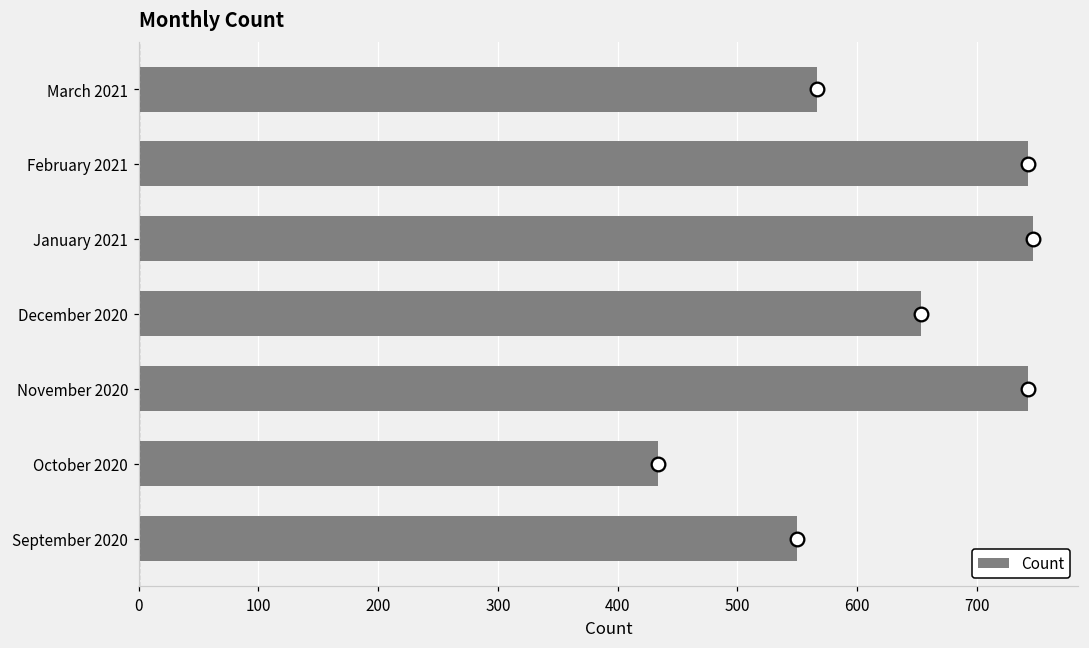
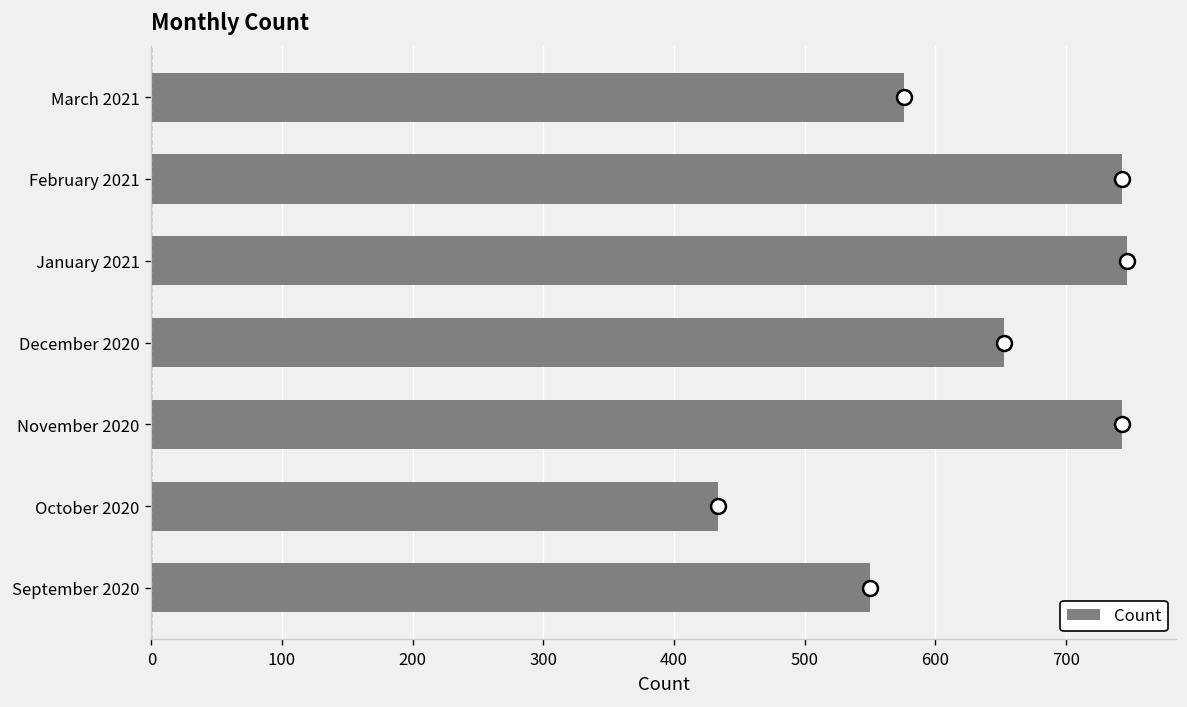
  {
-   "March 2021": 566,
+   "March 2021": 576,
    "February 2021": 743,
    "January 2021": 747,
    "December 2020": 653,
    "November 2020": 743,
    "October 2020": 434,
    "September 2020": 550
  }
